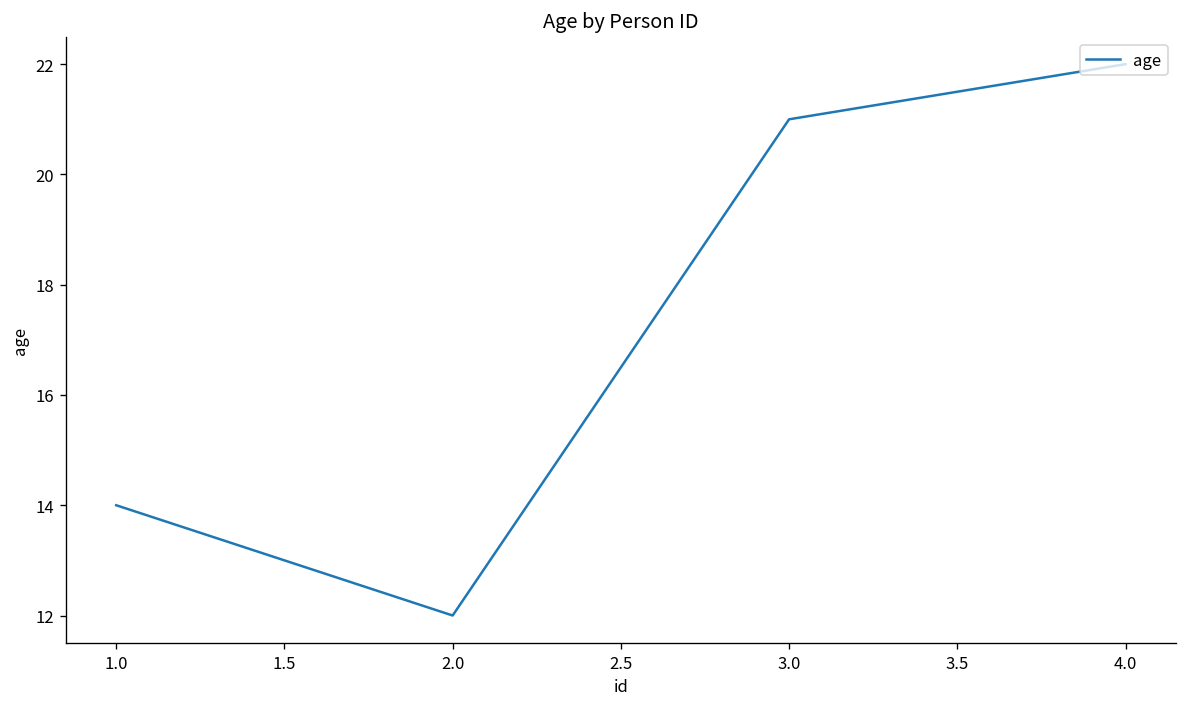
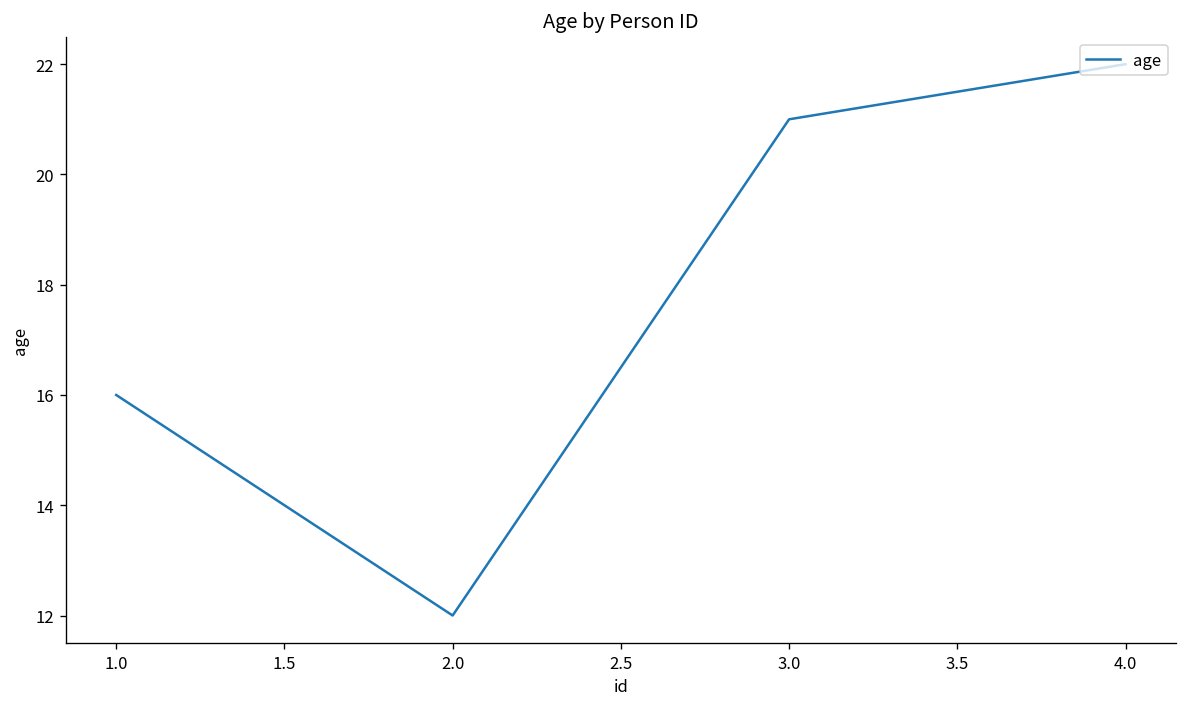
  {
-   "1.0": 14,
+   "1.0": 16,
    "2.0": 12,
    "3.0": 21
  }
